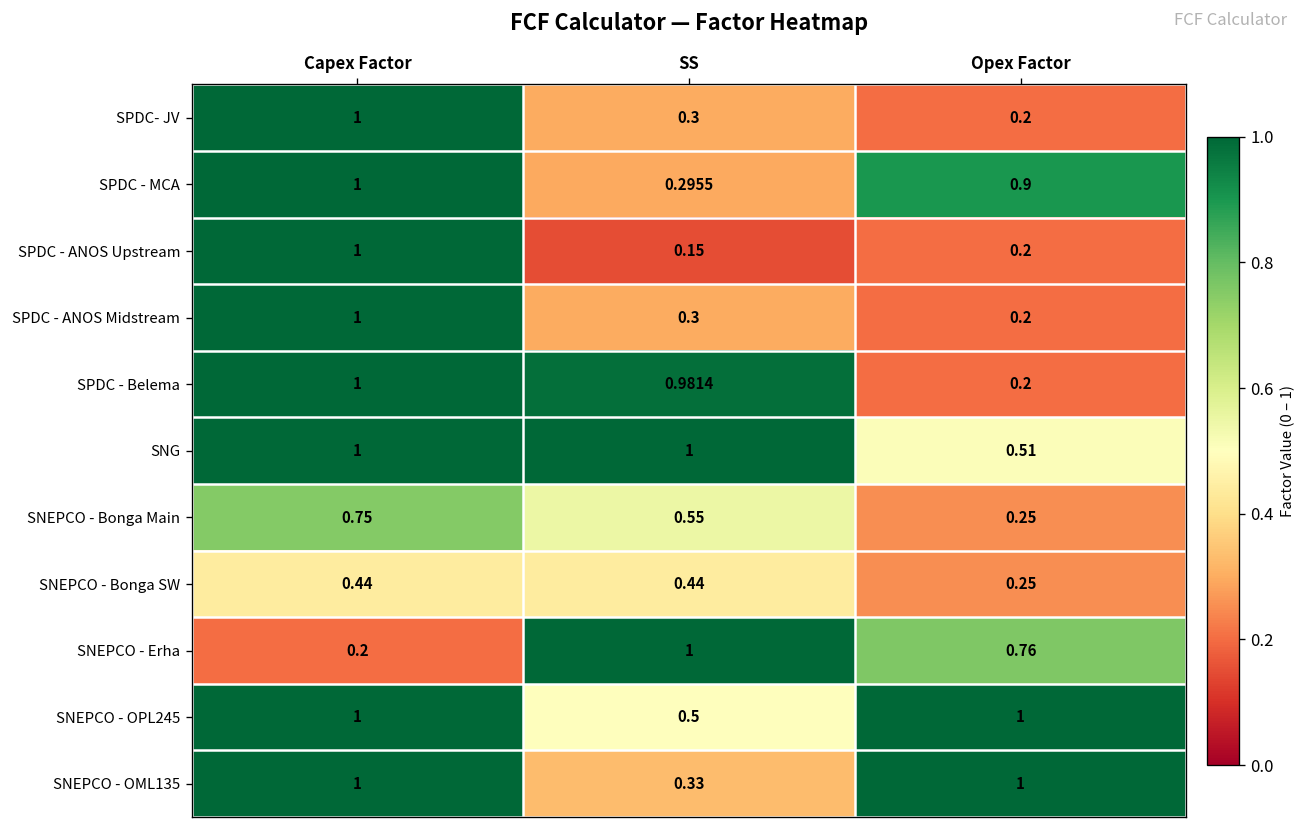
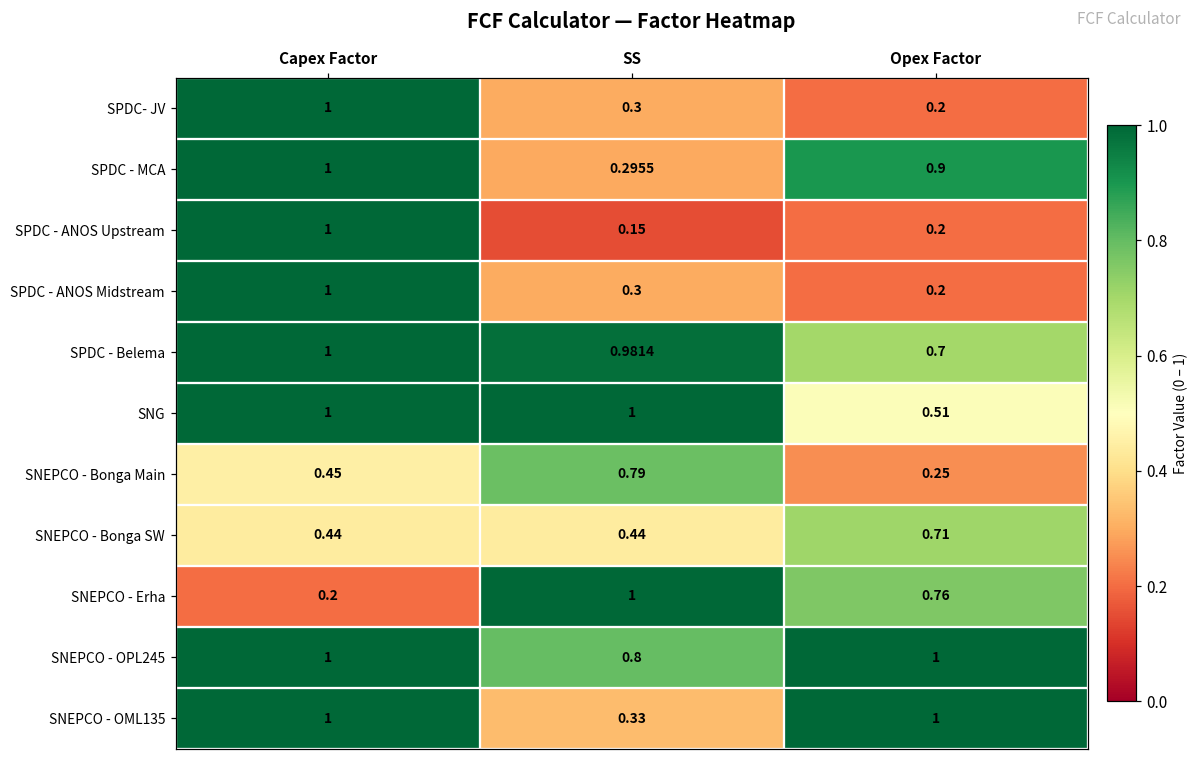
  {
    "SPDC- JV": {
      "Capex Factor": 1,
      "SS": 0.3,
      "Opex Factor": 0.2
    },
    "SPDC - MCA": {
      "Capex Factor": 1,
      "SS": 0.2955,
      "Opex Factor": 0.9
    },
    "SPDC - ANOS Upstream": {
      "Capex Factor": 1,
      "SS": 0.15,
      "Opex Factor": 0.2
    },
    "SPDC - ANOS Midstream": {
      "Capex Factor": 1,
      "SS": 0.3,
      "Opex Factor": 0.2
    },
    "SPDC - Belema": {
      "Capex Factor": 1,
      "SS": 0.9814,
-     "Opex Factor": 0.2
+     "Opex Factor": 0.7
    },
    "SNG": {
      "Capex Factor": 1,
      "SS": 1,
      "Opex Factor": 0.51
    },
    "SNEPCO - Bonga Main": {
-     "Capex Factor": 0.75,
-     "SS": 0.55,
+     "Capex Factor": 0.45,
+     "SS": 0.79,
      "Opex Factor": 0.25
    },
    "SNEPCO - Bonga SW": {
      "Capex Factor": 0.44,
      "SS": 0.44,
-     "Opex Factor": 0.25
+     "Opex Factor": 0.71
    },
    "SNEPCO - Erha": {
      "Capex Factor": 0.2,
      "SS": 1,
      "Opex Factor": 0.76
    },
    "SNEPCO - OPL245": {
      "Capex Factor": 1,
-     "SS": 0.5,
+     "SS": 0.8,
      "Opex Factor": 1
    },
    "SNEPCO - OML135": {
      "Capex Factor": 1,
      "SS": 0.33,
      "Opex Factor": 1
    }
  }
